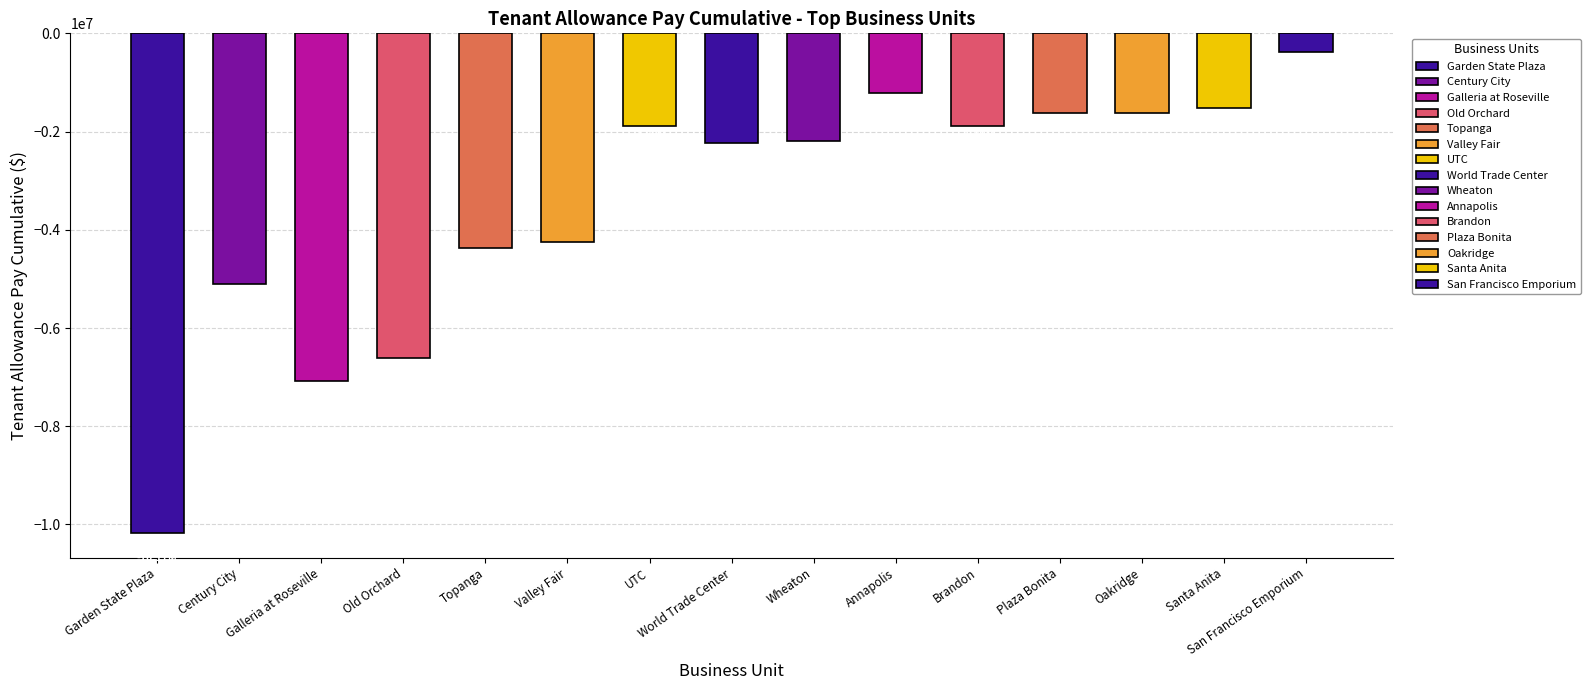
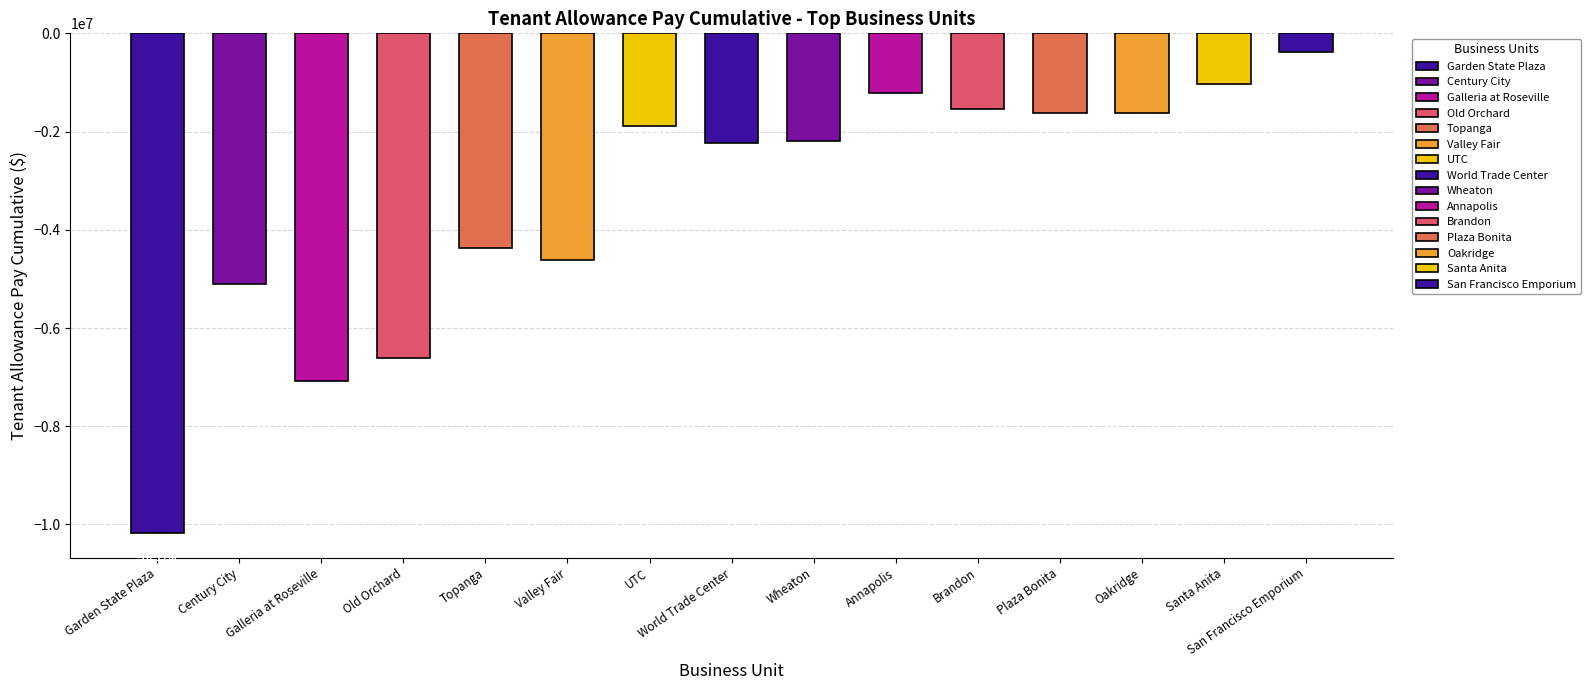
  {
    "Garden State Plaza": -10200000,
    "Century City": -5100000,
    "Galleria at Roseville": -7100000,
    "Old Orchard": -6600000,
    "Topanga": -4400000,
-   "Valley Fair": -4300000,
+   "Valley Fair": -4600000,
    "UTC": -1900000,
    "World Trade Center": -2200000,
    "Wheaton": -2200000,
    "Annapolis": -1200000,
-   "Brandon": -1900000,
+   "Brandon": -1500000,
    "Plaza Bonita": -1600000,
    "Oakridge": -1600000,
-   "Santa Anita": -1500000,
+   "Santa Anita": -1000000,
    "San Francisco Emporium": -400000
  }
